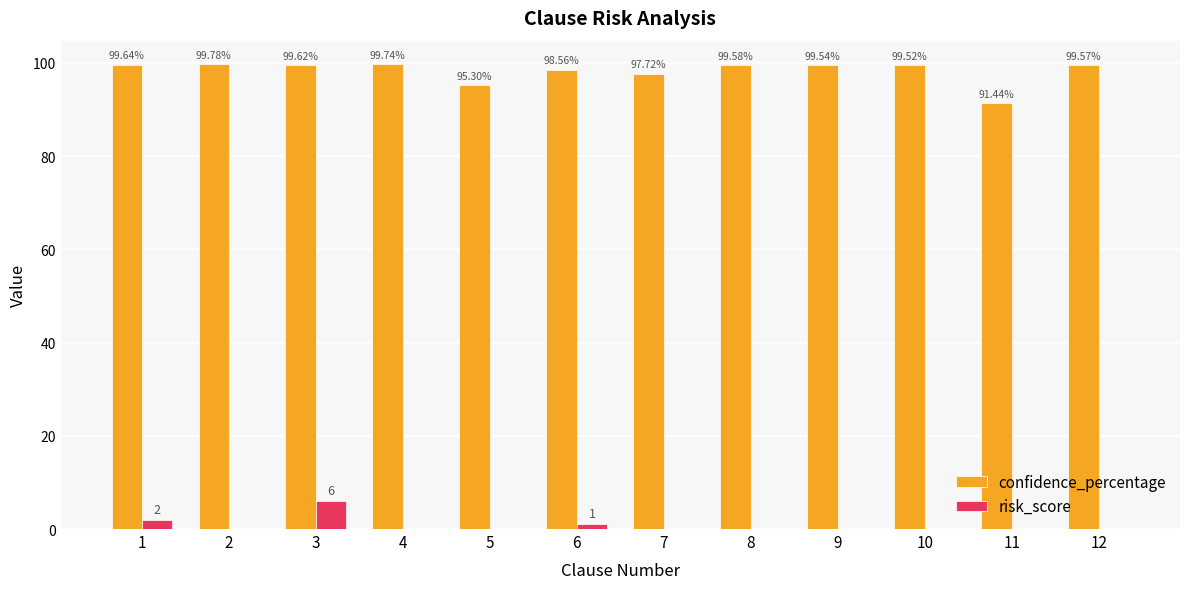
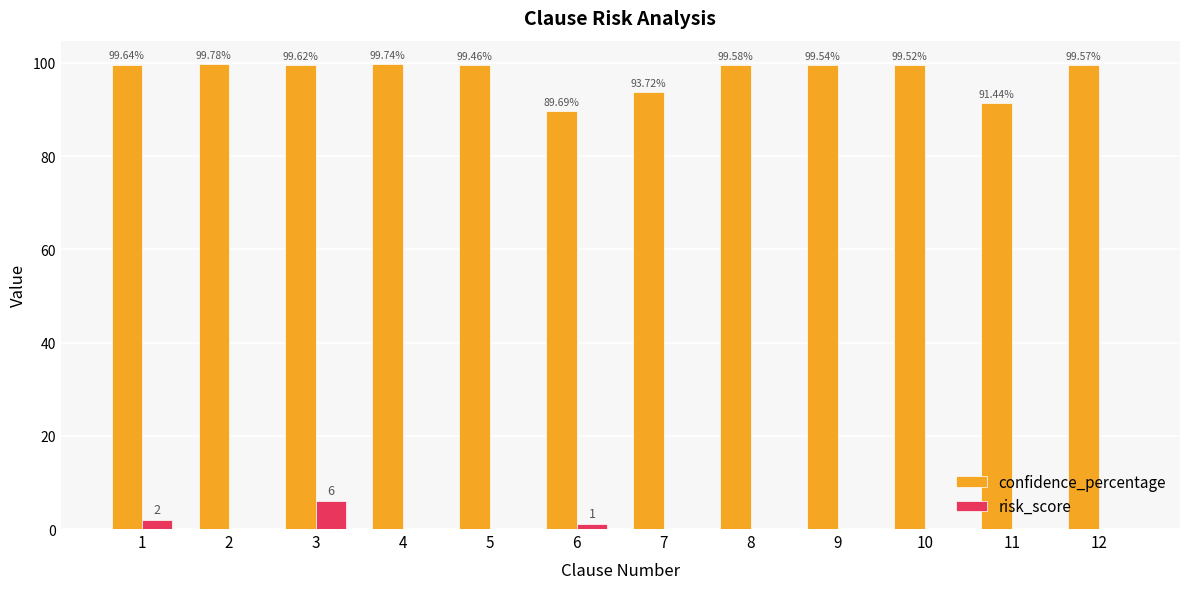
  {
    "confidence_percentage": {
      "1": "99.64%",
      "2": "99.78%",
      "3": "99.62%",
      "4": "99.74%",
-     "5": "95.30%",
-     "6": "98.56%",
-     "7": "97.72%",
+     "5": "99.46%",
+     "6": "89.69%",
+     "7": "93.72%",
      "8": "99.58%",
      "9": "99.54%",
      "10": "99.52%",
      "11": "91.44%",
      "12": "99.57%"
    },
    "risk_score": {
      "1": "2",
      "3": "6",
      "6": "1"
    }
  }
